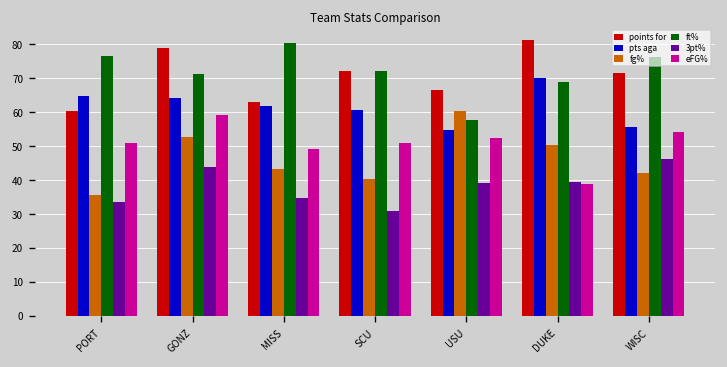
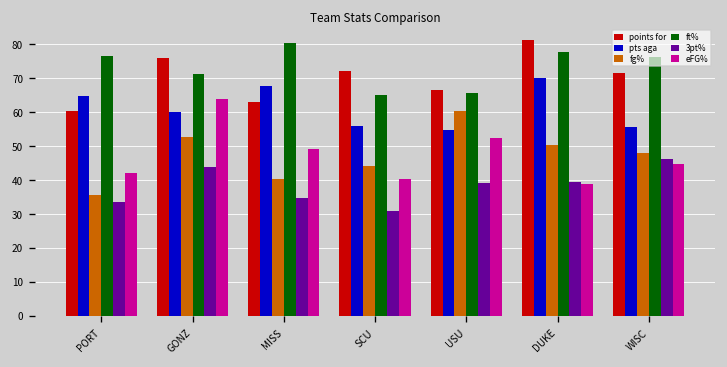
  {
    "points for": {
      "PORT": 60,
-     "GONZ": 79,
+     "GONZ": 76,
      "MISS": 63,
      "SCU": 72,
      "USU": 67,
      "DUKE": 81,
      "WISC": 72
    },
    "pts aga": {
      "PORT": 65,
-     "GONZ": 64,
-     "MISS": 62,
-     "SCU": 61,
+     "GONZ": 60,
+     "MISS": 68,
+     "SCU": 56,
      "USU": 55,
      "DUKE": 70,
      "WISC": 56
    },
    "fg%": {
      "PORT": 36,
      "GONZ": 53,
-     "MISS": 43,
-     "SCU": 40,
+     "MISS": 40,
+     "SCU": 44,
      "USU": 60,
      "DUKE": 50,
-     "WISC": 42
+     "WISC": 48
    },
    "ft%": {
      "PORT": 77,
      "GONZ": 71,
      "MISS": 80,
-     "SCU": 72,
-     "USU": 58,
-     "DUKE": 69
+     "SCU": 65,
+     "USU": 66,
+     "DUKE": 78
    },
    "3pt%": {
      "PORT": 33,
      "GONZ": 44,
      "MISS": 35,
      "SCU": 31,
      "USU": 39,
      "DUKE": 40,
      "WISC": 46
    },
    "eFG%": {
-     "PORT": 51,
-     "GONZ": 59,
+     "PORT": 42,
+     "GONZ": 64,
      "MISS": 49,
-     "SCU": 51,
+     "SCU": 40,
      "USU": 52,
      "DUKE": 39,
-     "WISC": 54
+     "WISC": 45
    }
  }
